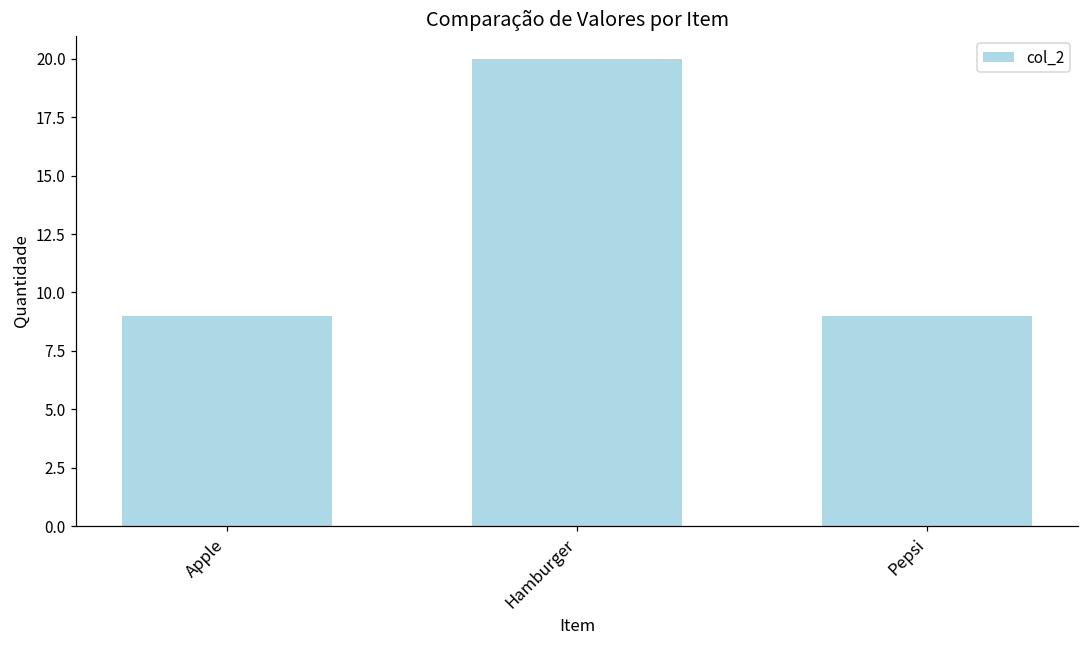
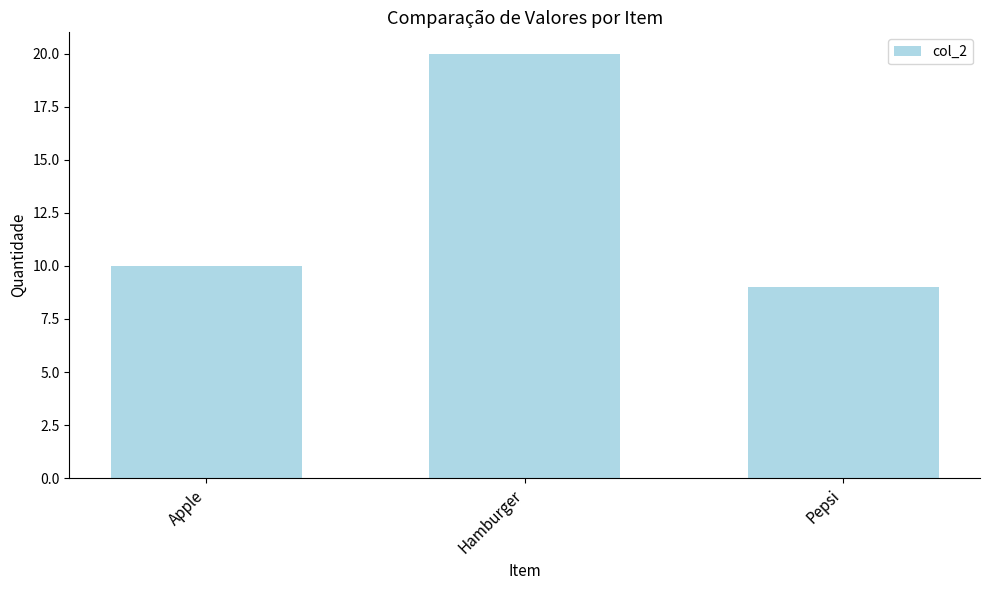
  {
-   "Apple": 9,
+   "Apple": 10,
    "Hamburger": 20,
    "Pepsi": 9
  }
